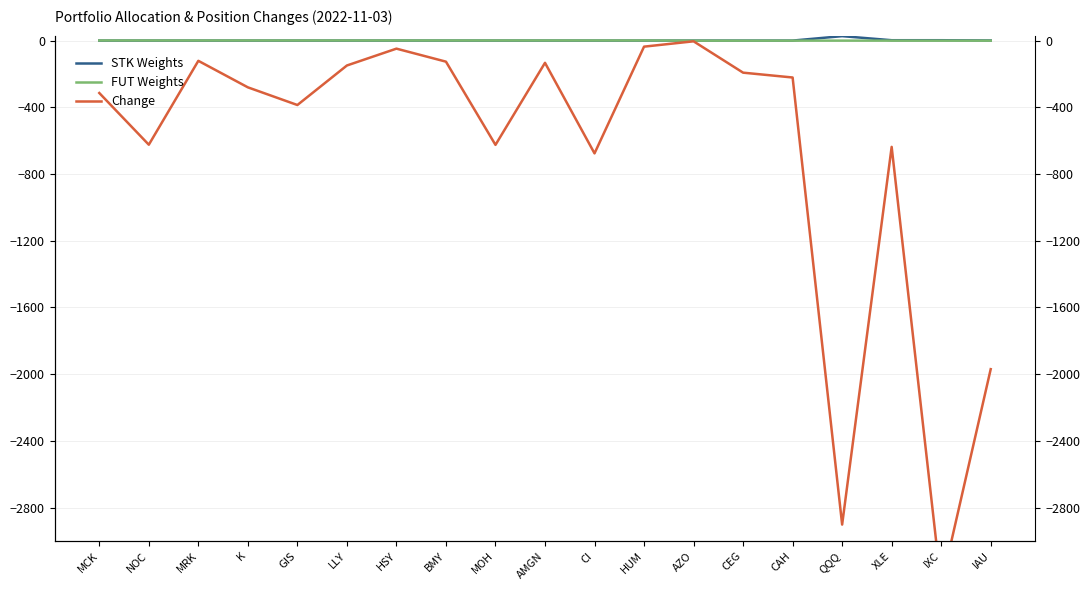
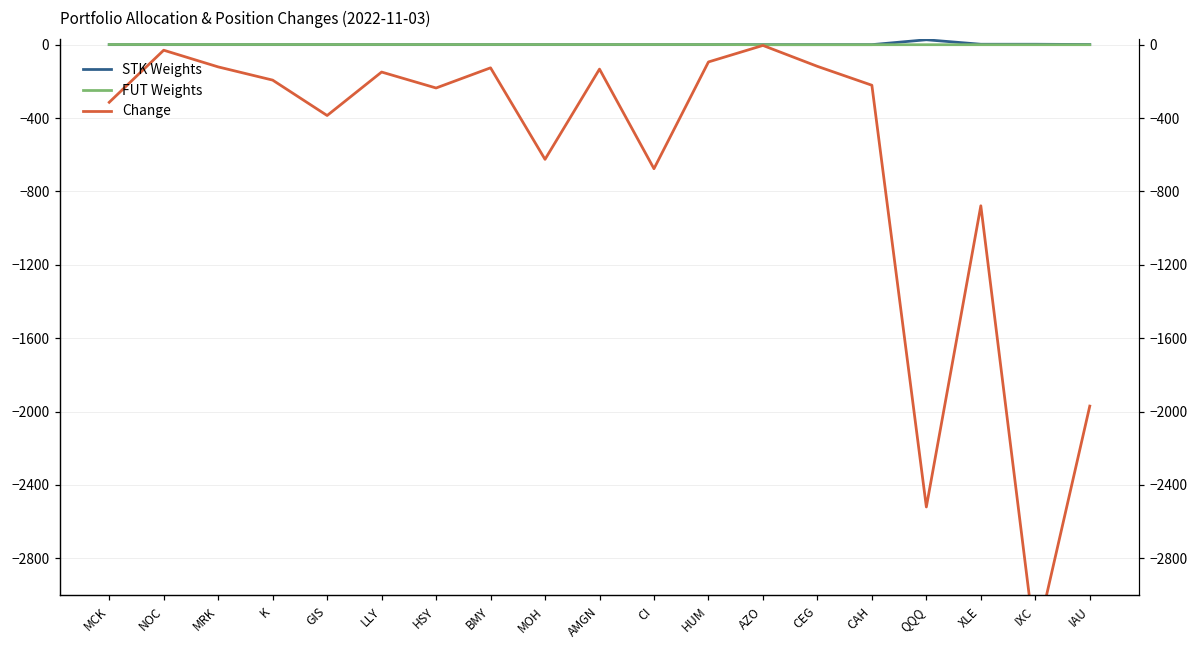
  {
    "STK Weights": {
      "QQQ": 30
    },
    "FUT Weights": {
      "QQQ": 0
    },
    "Change": {
      "MCK": -310,
-     "NOC": -620,
+     "NOC": -30,
      "MRK": -120,
-     "K": -280,
+     "K": -190,
      "GIS": -390,
      "LLY": -150,
-     "HSY": -50,
+     "HSY": -240,
      "BMY": -130,
      "MOH": -630,
      "AMGN": -130,
      "CI": -680,
-     "HUM": -40,
-     "CEG": -190,
+     "HUM": -90,
+     "CEG": -120,
      "CAH": -220,
-     "QQQ": -2900,
-     "XLE": -640,
+     "QQQ": -2520,
+     "XLE": -880,
      "IAU": -1970
    }
  }
